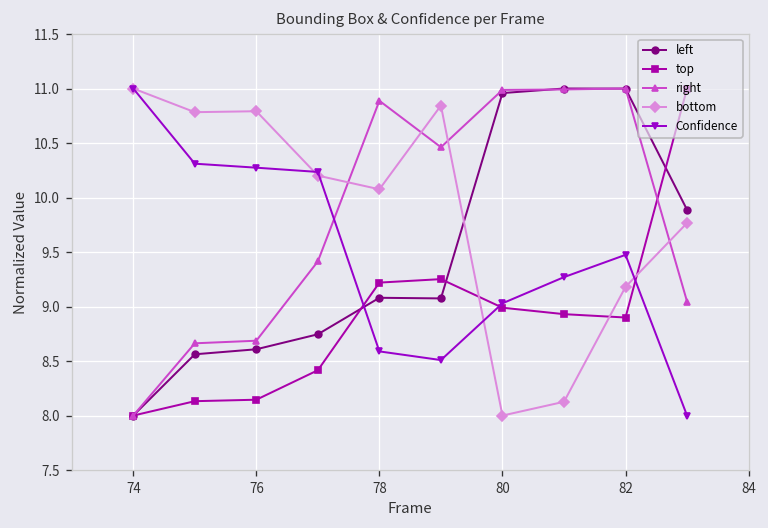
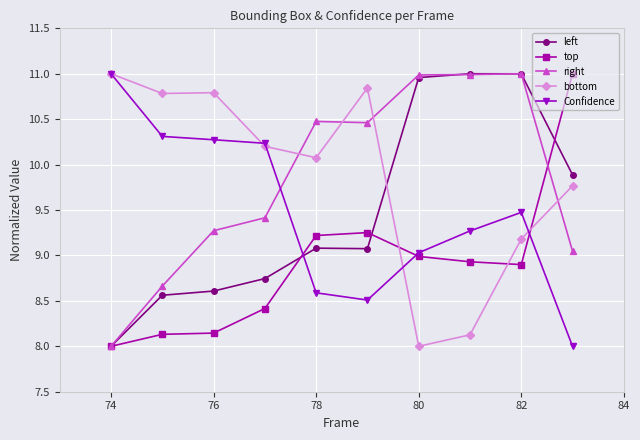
  {
    "right": {
-     "76": 8.7,
-     "78": 10.9,
+     "76": 9.3,
+     "78": 10.5,
      "80": 11.0
    },
    "bottom": {
      "76": 10.8,
      "78": 10.1,
      "80": 8.0,
      "82": 9.2
    }
  }
